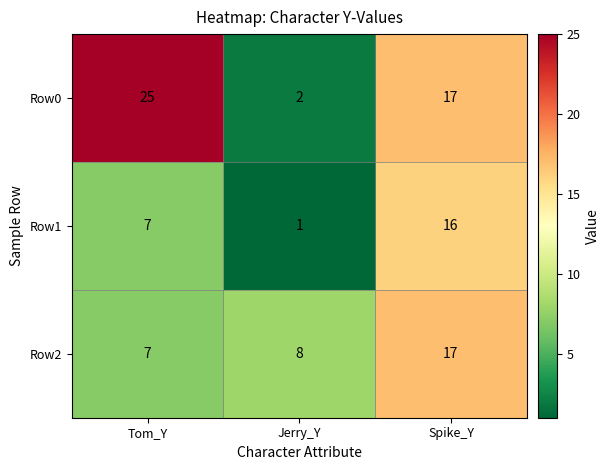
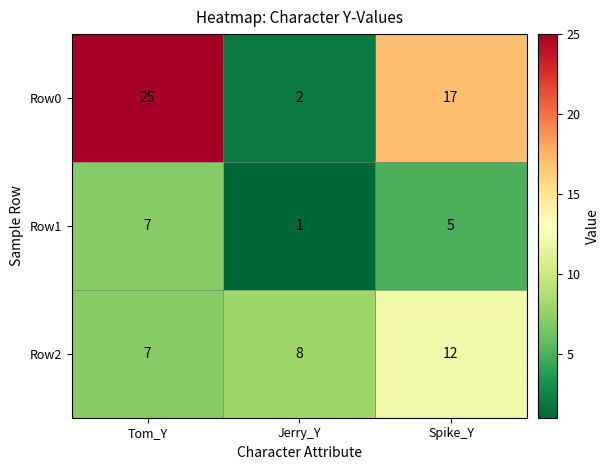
  {
    "Row0": {
      "Tom_Y": 25,
      "Jerry_Y": 2,
      "Spike_Y": 17
    },
    "Row1": {
      "Tom_Y": 7,
      "Jerry_Y": 1,
-     "Spike_Y": 16
+     "Spike_Y": 5
    },
    "Row2": {
      "Tom_Y": 7,
      "Jerry_Y": 8,
-     "Spike_Y": 17
+     "Spike_Y": 12
    }
  }
